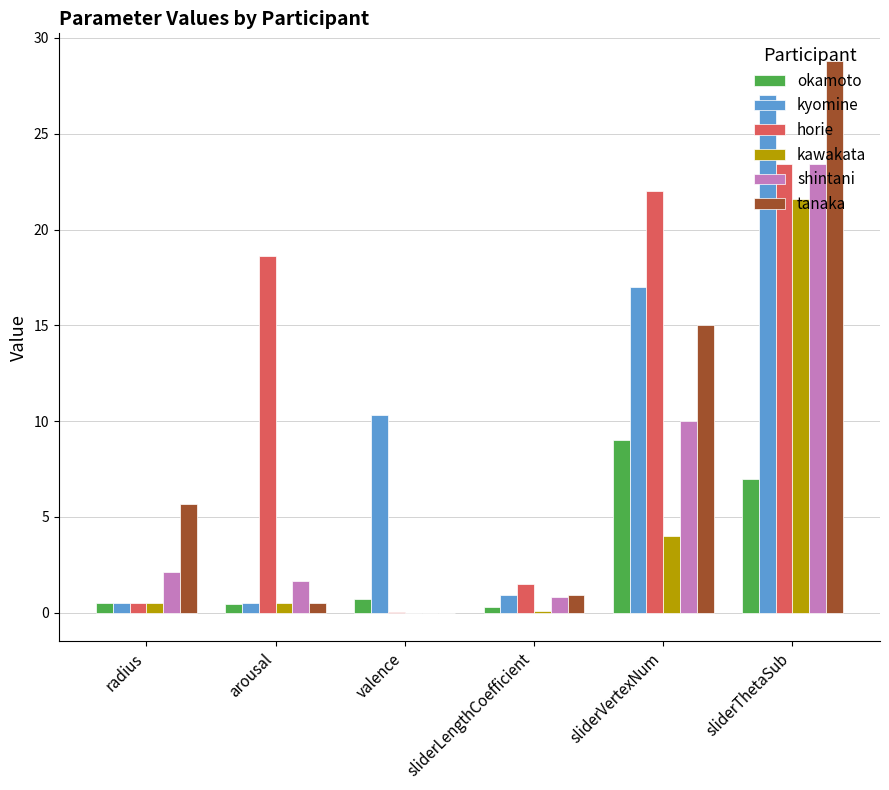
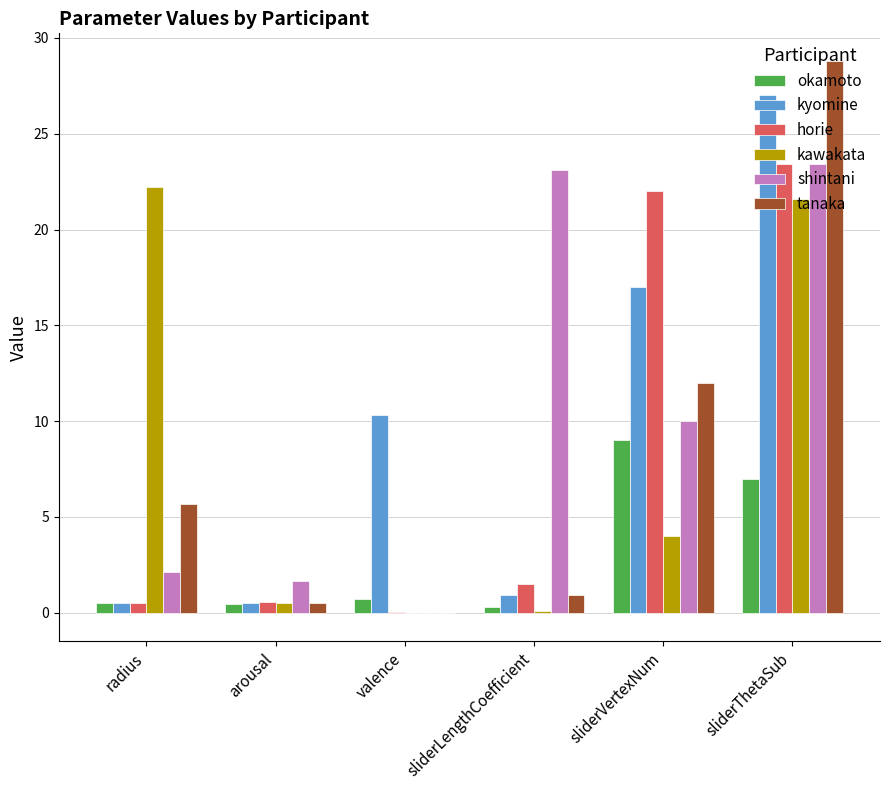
  {
    "okamoto": {
      "radius": 0.5,
      "arousal": 0.5,
      "valence": 0.7,
      "sliderLengthCoefficient": 0.3,
      "sliderVertexNum": 9.0,
      "sliderThetaSub": 7.0
    },
    "kyomine": {
      "radius": 0.5,
      "arousal": 0.5,
      "valence": 10.3,
      "sliderLengthCoefficient": 0.9,
      "sliderVertexNum": 17.0,
      "sliderThetaSub": 27.0
    },
    "horie": {
      "radius": 0.5,
-     "arousal": 18.6,
+     "arousal": 0.5,
      "sliderLengthCoefficient": 1.5,
      "sliderVertexNum": 22.0,
      "sliderThetaSub": 23.4
    },
    "kawakata": {
-     "radius": 0.5,
+     "radius": 22.2,
      "arousal": 0.5,
      "sliderVertexNum": 4.0,
      "sliderThetaSub": 21.6
    },
    "shintani": {
      "radius": 2.1,
      "arousal": 1.7,
-     "sliderLengthCoefficient": 0.8,
+     "sliderLengthCoefficient": 23.1,
      "sliderVertexNum": 10.0,
      "sliderThetaSub": 23.4
    },
    "tanaka": {
      "radius": 5.7,
      "arousal": 0.5,
      "valence": 0,
      "sliderLengthCoefficient": 1,
-     "sliderVertexNum": 15,
+     "sliderVertexNum": 12,
      "sliderThetaSub": 28.8
    }
  }
